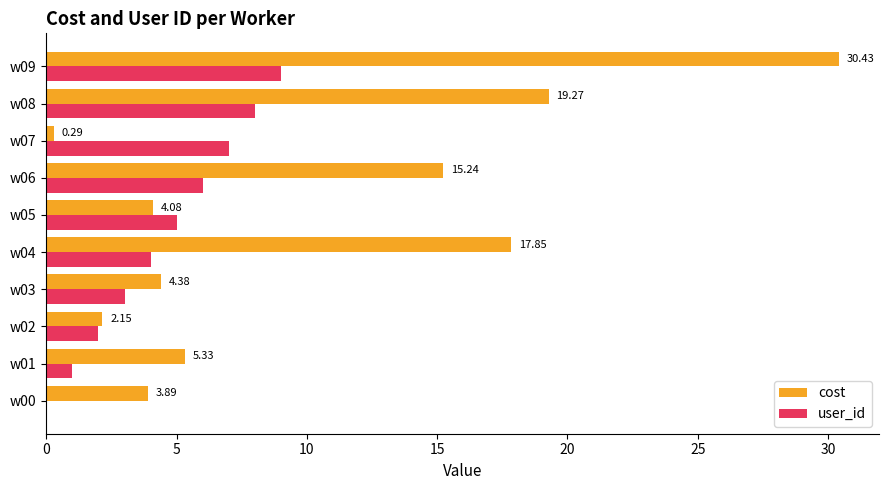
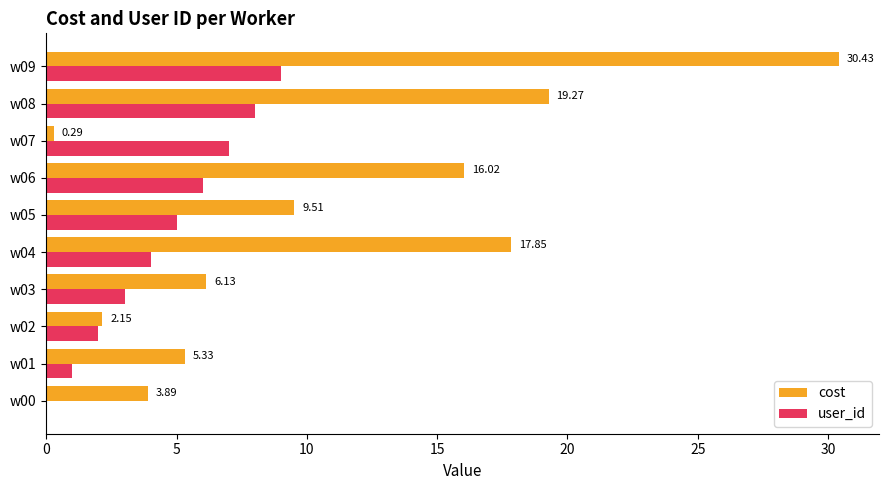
  {
    "cost": {
      "w09": 30.43,
      "w08": 19.27,
      "w07": 0.29,
-     "w06": 15.24,
-     "w05": 4.08,
+     "w06": 16.02,
+     "w05": 9.51,
      "w04": 17.85,
-     "w03": 4.38,
+     "w03": 6.13,
      "w02": 2.15,
      "w01": 5.33,
      "w00": 3.89
    },
    "user_id": {
      "w09": 9.0,
      "w08": 8.0,
      "w07": 7.0,
      "w06": 6.0,
      "w05": 5.0,
      "w04": 4.0,
      "w03": 3.0,
      "w02": 2.0,
      "w01": 1.0,
      "w00": 0.0
    }
  }
